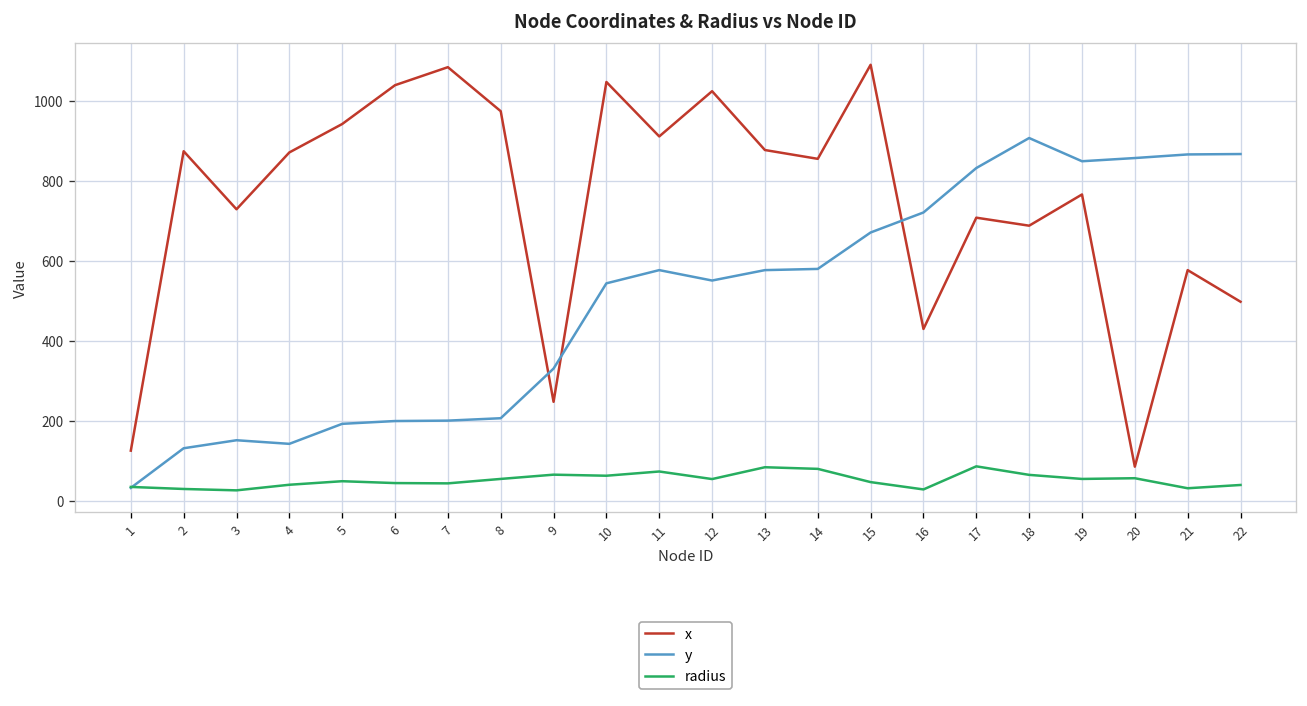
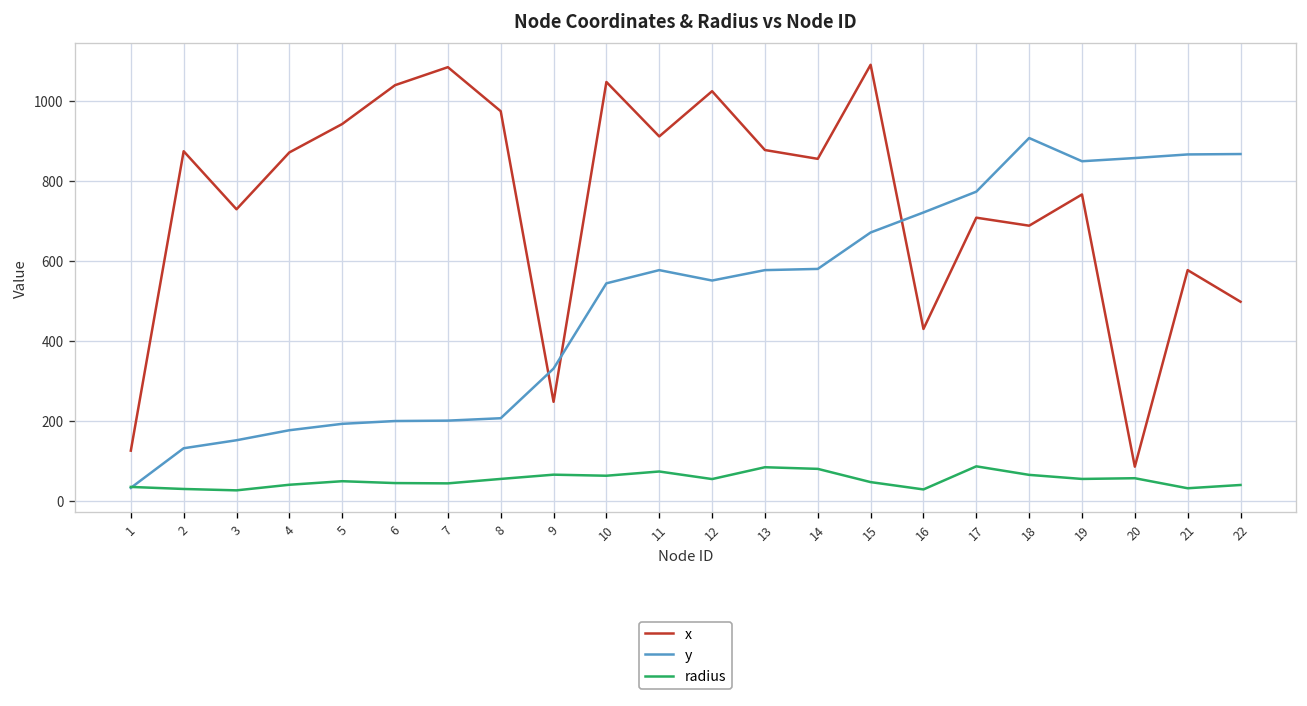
  {
    "x": {
      "1": 130,
      "2": 870,
      "3": 730,
      "4": 870,
      "5": 940,
      "6": 1040,
      "7": 1080,
      "8": 970,
      "9": 250,
      "10": 1050,
      "11": 910,
      "12": 1020,
      "13": 880,
      "14": 860,
      "15": 1090,
      "16": 430,
      "17": 710,
      "18": 690,
      "19": 770,
      "20": 90,
      "21": 580,
      "22": 500
    },
    "y": {
      "2": 130,
      "3": 150,
-     "4": 140,
+     "4": 180,
      "5": 190,
      "6": 200,
      "7": 200,
      "8": 210,
      "9": 330,
      "10": 540,
      "11": 580,
      "12": 550,
      "13": 580,
      "14": 580,
      "15": 670,
      "16": 720,
-     "17": 830,
+     "17": 770,
      "18": 910,
      "19": 850,
      "20": 860,
      "21": 870,
      "22": 870
    },
    "radius": {
      "2": 30,
      "3": 30,
      "4": 40,
      "5": 50,
      "6": 50,
      "7": 40,
      "8": 60,
      "9": 70,
      "10": 60,
      "11": 70,
      "12": 60,
      "13": 80,
      "14": 80,
      "15": 50,
      "16": 30,
      "17": 90,
      "18": 70,
      "19": 60,
      "20": 60,
      "21": 30,
      "22": 40
    }
  }
